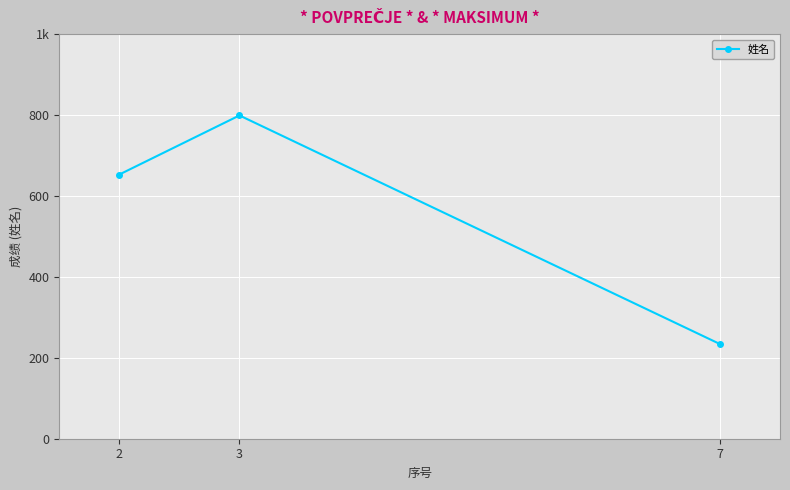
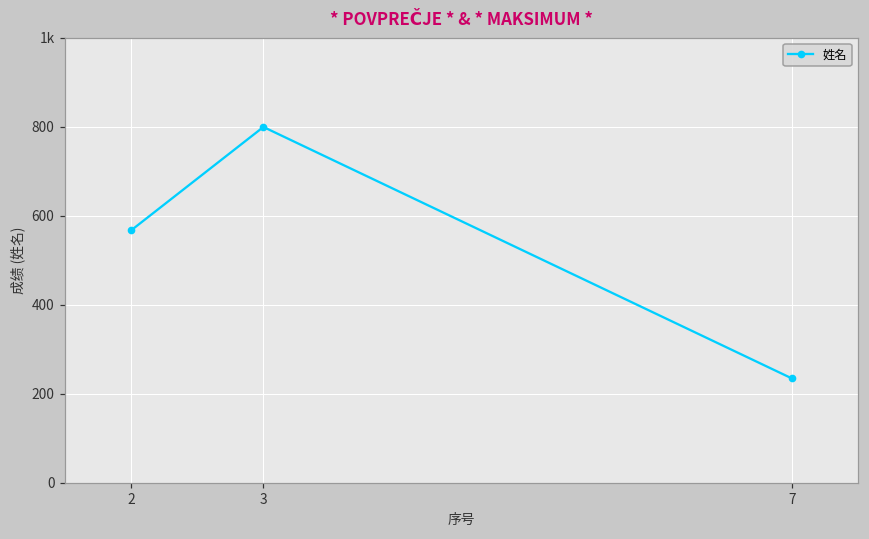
  {
-   "2": 650,
+   "2": 570,
    "3": 800,
    "7": 230
  }
